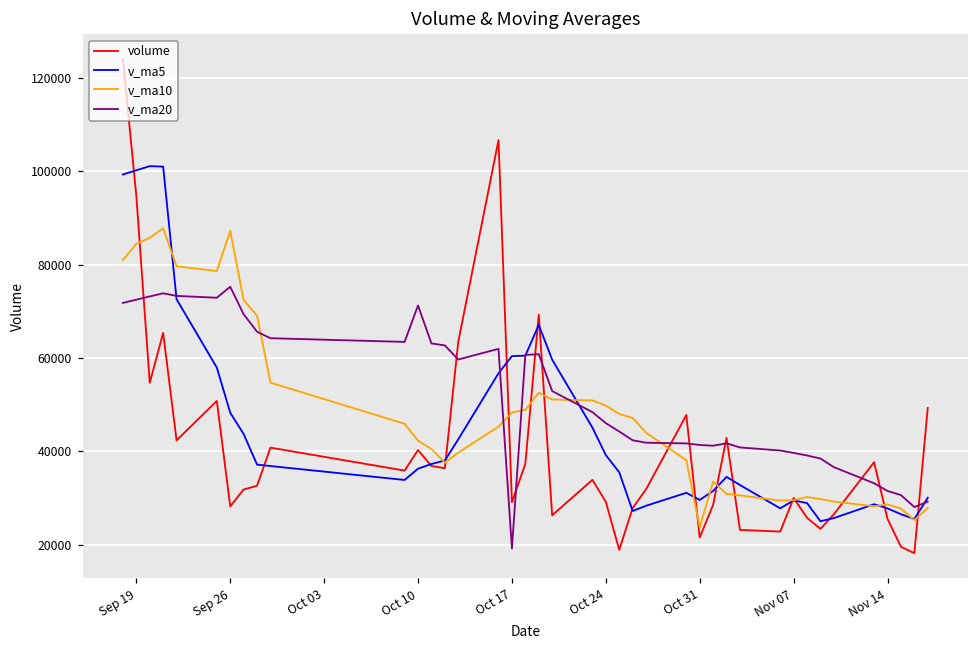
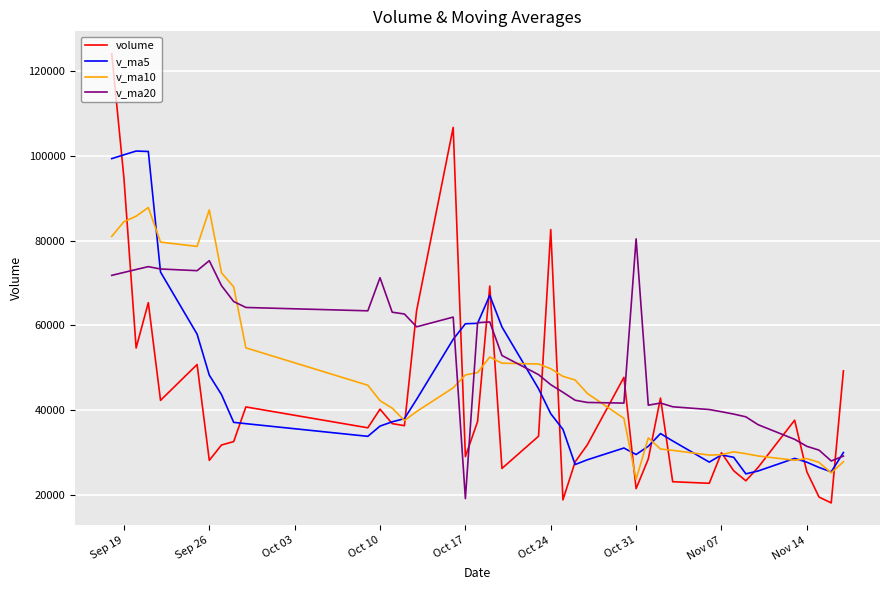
  {
    "volume": {
      "Sep 19": 95000,
      "Sep 26": 28000,
      "Oct 10": 40000,
      "Oct 17": 29000,
-     "Oct 24": 29000,
+     "Oct 24": 83000,
      "Oct 31": 22000,
      "Nov 14": 26000
    },
    "v_ma5": {
      "Sep 19": 100000,
      "Sep 26": 48000,
      "Oct 10": 36000,
      "Oct 17": 60000,
      "Oct 24": 39000,
      "Oct 31": 30000,
      "Nov 14": 28000
    },
    "v_ma10": {
      "Sep 19": 84000,
      "Sep 26": 87000,
      "Oct 10": 42000,
      "Oct 17": 48000,
      "Oct 24": 50000,
      "Oct 31": 24000,
      "Nov 14": 29000
    },
    "v_ma20": {
      "Sep 19": 73000,
      "Sep 26": 75000,
      "Oct 10": 71000,
      "Oct 17": 19000,
      "Oct 24": 46000,
-     "Oct 31": 41000,
+     "Oct 31": 80000,
      "Nov 07": 40000,
      "Nov 14": 32000
    }
  }
